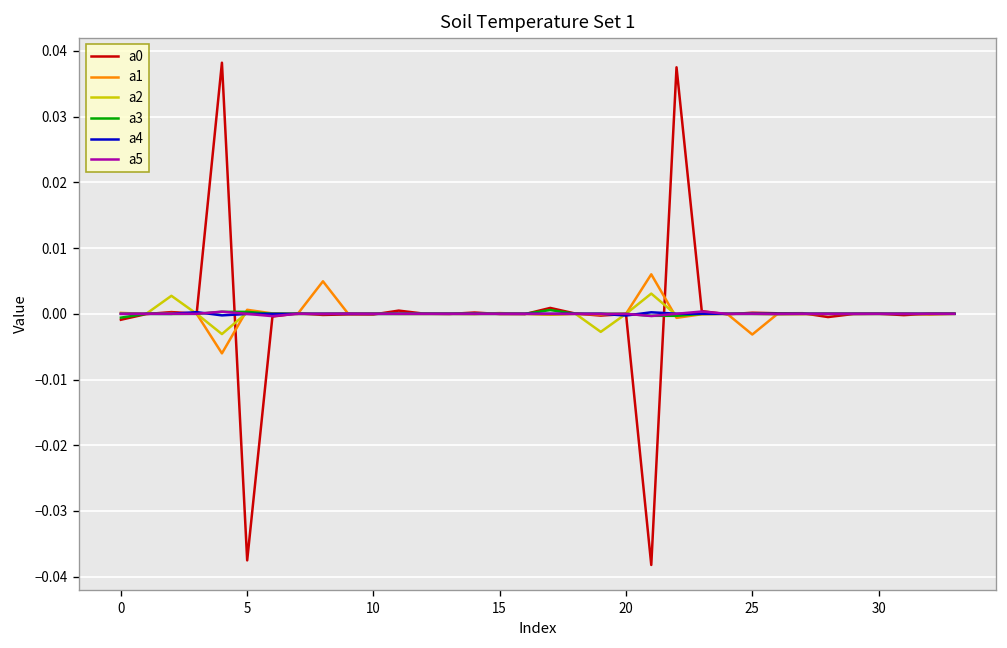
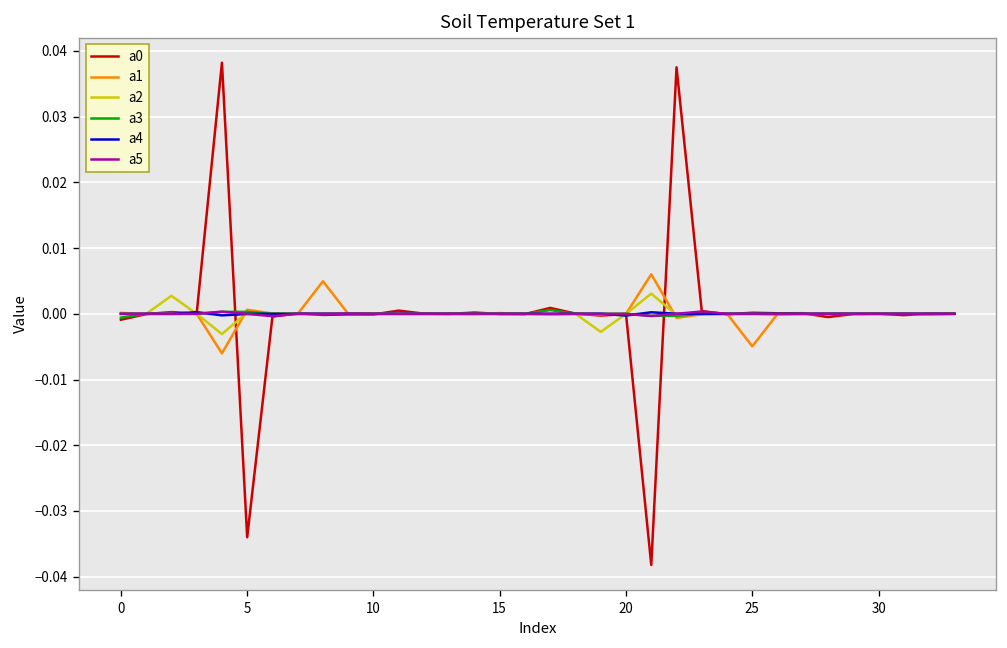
  {
    "a0": {
-     "5": -0.038
+     "5": -0.034
    },
    "a1": {
-     "25": -0.003
+     "25": -0.005
    }
  }
